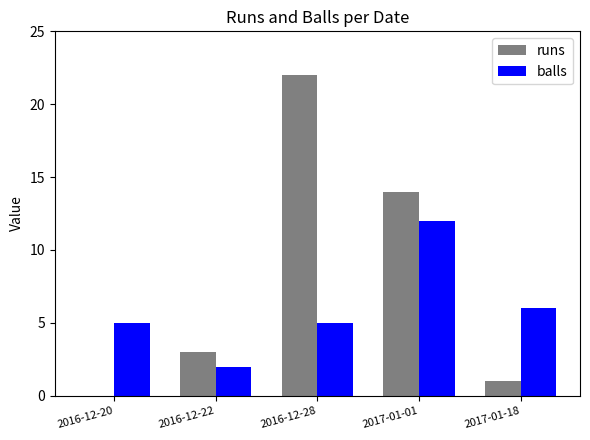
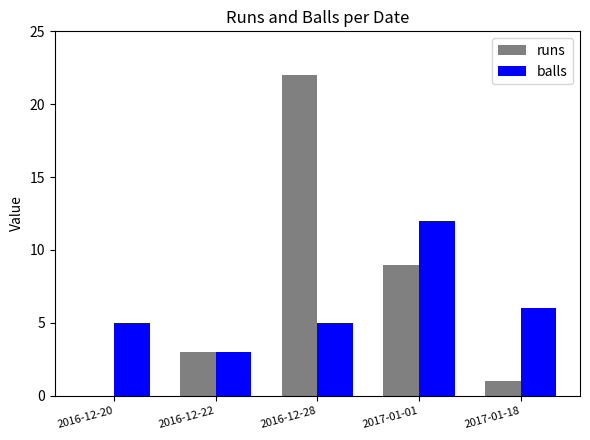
  {
    "runs": {
      "2016-12-20": 0,
      "2016-12-22": 3,
      "2016-12-28": 22,
-     "2017-01-01": 14,
+     "2017-01-01": 9,
      "2017-01-18": 1
    },
    "balls": {
      "2016-12-20": 5,
-     "2016-12-22": 2,
+     "2016-12-22": 3,
      "2016-12-28": 5,
      "2017-01-01": 12,
      "2017-01-18": 6
    }
  }
